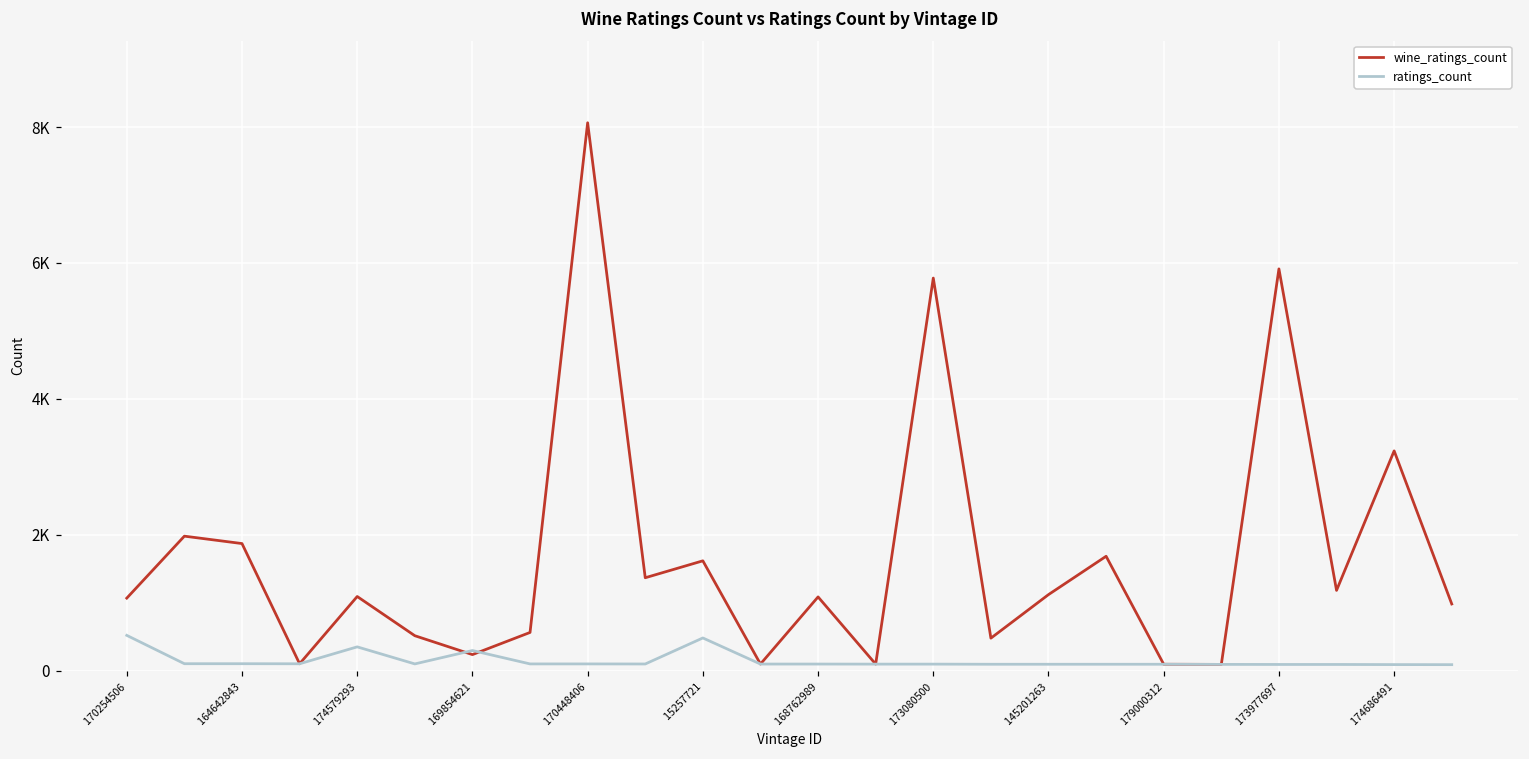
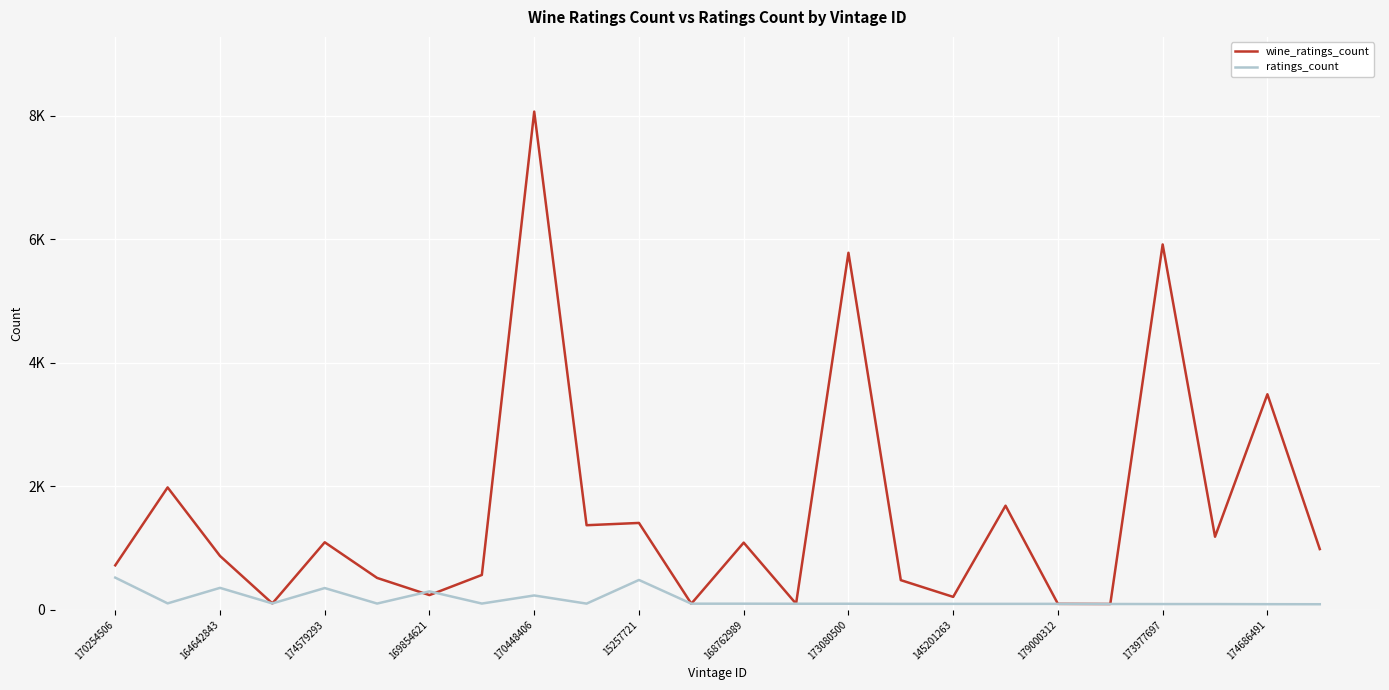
  {
    "wine_ratings_count": {
-     "170254506": 1100,
-     "164642843": 1900,
+     "170254506": 700,
+     "164642843": 900,
      "174579293": 1100,
      "169854621": 200,
      "170448406": 8100,
-     "15257721": 1600,
+     "15257721": 1400,
      "168762989": 1100,
      "173080500": 5800,
-     "145201263": 1100,
+     "145201263": 200,
      "173977697": 5900,
-     "174686491": 3200
+     "174686491": 3500
    },
    "ratings_count": {
      "170254506": 500,
-     "164642843": 100,
+     "164642843": 400,
      "174579293": 400,
      "169854621": 300,
-     "170448406": 100,
+     "170448406": 200,
      "15257721": 500,
      "168762989": 100,
      "173080500": 100,
      "145201263": 100,
      "173977697": 100,
      "174686491": 100
    }
  }
